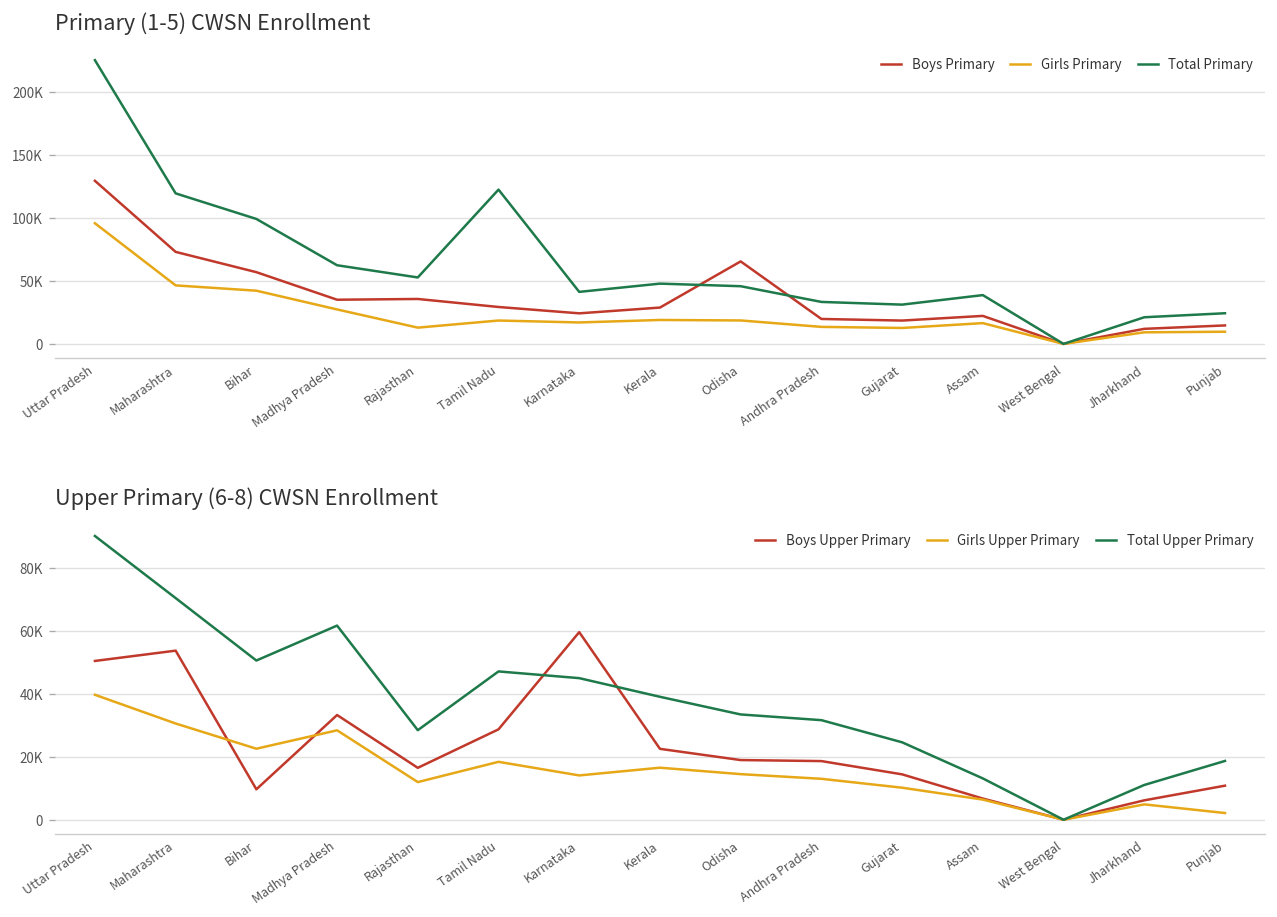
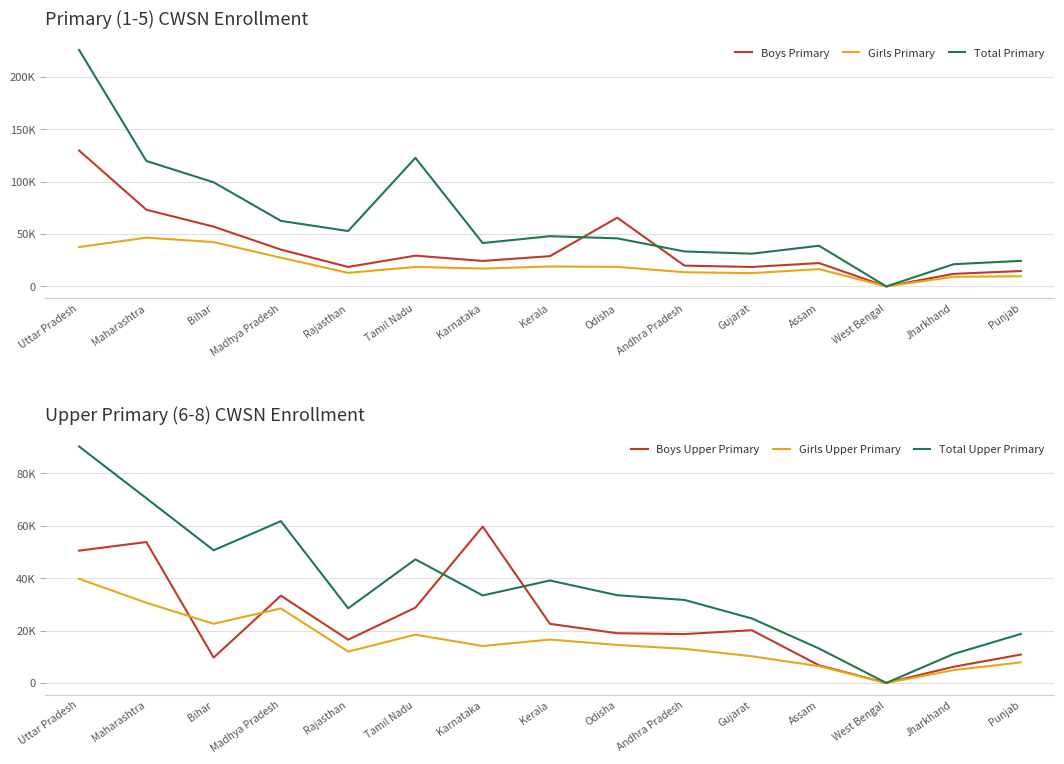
  {
    "Primary (1-5) CWSN Enrollment": {
      "Boys Primary": {
        "Uttar Pradesh": 130000,
        "Maharashtra": 73000,
        "Bihar": 57000,
        "Madhya Pradesh": 35000,
-       "Rajasthan": 36000,
+       "Rajasthan": 19000,
        "Tamil Nadu": 29000,
        "Karnataka": 24000,
        "Kerala": 29000,
        "Odisha": 66000,
        "Andhra Pradesh": 20000,
        "Gujarat": 19000,
        "Assam": 22000,
        "Jharkhand": 12000,
        "Punjab": 15000
      },
      "Girls Primary": {
-       "Uttar Pradesh": 96000,
+       "Uttar Pradesh": 38000,
        "Maharashtra": 47000,
        "Bihar": 42000,
        "Madhya Pradesh": 27000,
        "Rajasthan": 13000,
        "Tamil Nadu": 19000,
        "Karnataka": 17000,
        "Kerala": 19000,
        "Odisha": 19000,
        "Andhra Pradesh": 14000,
        "Gujarat": 13000,
        "Assam": 17000,
        "Jharkhand": 9000,
        "Punjab": 10000
      },
      "Total Primary": {
        "Uttar Pradesh": 226000,
        "Maharashtra": 120000,
        "Bihar": 99000,
        "Madhya Pradesh": 63000,
        "Rajasthan": 53000,
        "Tamil Nadu": 123000,
        "Karnataka": 41000,
        "Kerala": 48000,
        "Odisha": 46000,
        "Andhra Pradesh": 33000,
        "Gujarat": 31000,
        "Assam": 39000,
        "Jharkhand": 21000,
        "Punjab": 24000
      }
    },
    "Upper Primary (6-8) CWSN Enrollment": {
      "Boys Upper Primary": {
        "Uttar Pradesh": 50000,
        "Maharashtra": 54000,
        "Bihar": 10000,
        "Madhya Pradesh": 33000,
        "Rajasthan": 17000,
        "Tamil Nadu": 29000,
        "Karnataka": 60000,
        "Kerala": 23000,
        "Odisha": 19000,
        "Andhra Pradesh": 19000,
-       "Gujarat": 14000,
+       "Gujarat": 20000,
        "Jharkhand": 6000,
        "Punjab": 11000
      },
      "Girls Upper Primary": {
        "Uttar Pradesh": 40000,
        "Maharashtra": 31000,
        "Bihar": 23000,
        "Madhya Pradesh": 28000,
        "Rajasthan": 12000,
        "Tamil Nadu": 18000,
        "Karnataka": 14000,
        "Kerala": 17000,
        "Odisha": 15000,
        "Andhra Pradesh": 13000,
        "Gujarat": 10000,
        "Jharkhand": 5000,
-       "Punjab": 2000
+       "Punjab": 8000
      },
      "Total Upper Primary": {
        "Uttar Pradesh": 90000,
        "Maharashtra": 70000,
        "Bihar": 51000,
        "Madhya Pradesh": 62000,
        "Rajasthan": 28000,
        "Tamil Nadu": 47000,
-       "Karnataka": 45000,
+       "Karnataka": 33000,
        "Kerala": 39000,
        "Odisha": 33000,
        "Andhra Pradesh": 32000,
        "Gujarat": 25000,
        "Assam": 13000,
        "Jharkhand": 11000,
        "Punjab": 19000
      }
    }
  }
